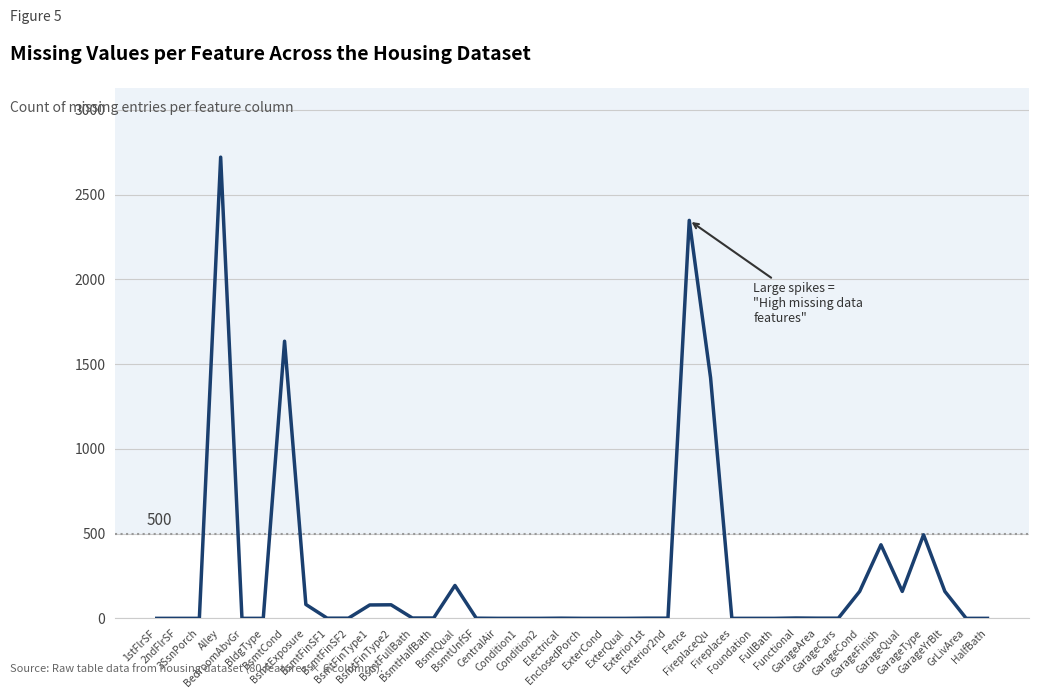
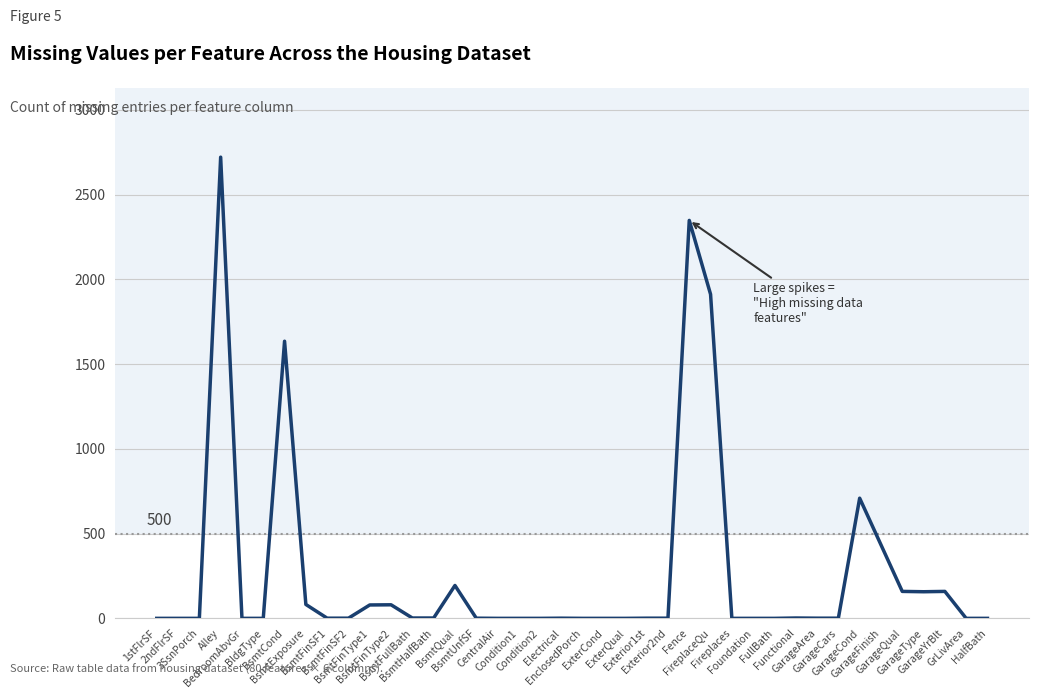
  {
    "1stFlrSF": 0,
    "2ndFlrSF": 0,
    "3SsnPorch": 0,
    "Alley": 2720,
    "BedroomAbvGr": 0,
    "BldgType": 0,
    "BsmtCond": 1640,
    "BsmtExposure": 80,
    "BsmtFinSF1": 0,
    "BsmtFinSF2": 0,
    "BsmtFinType1": 80,
    "BsmtFinType2": 80,
    "BsmtFullBath": 0,
    "BsmtHalfBath": 0,
    "BsmtQual": 190,
    "BsmtUnfSF": 0,
    "CentralAir": 0,
    "Condition1": 0,
    "Condition2": 0,
    "Electrical": 0,
    "EnclosedPorch": 0,
    "ExterCond": 0,
    "ExterQual": 0,
    "Exterior1st": 0,
    "Exterior2nd": 0,
    "Fence": 2350,
-   "FireplaceQu": 1420,
+   "FireplaceQu": 1910,
    "Fireplaces": 0,
    "Foundation": 0,
    "FullBath": 0,
    "Functional": 0,
    "GarageArea": 0,
    "GarageCars": 0,
-   "GarageCond": 160,
+   "GarageCond": 710,
    "GarageFinish": 430,
    "GarageQual": 160,
-   "GarageType": 490,
+   "GarageType": 160,
    "GarageYrBlt": 160,
    "GrLivArea": 0,
    "HalfBath": 0
  }
